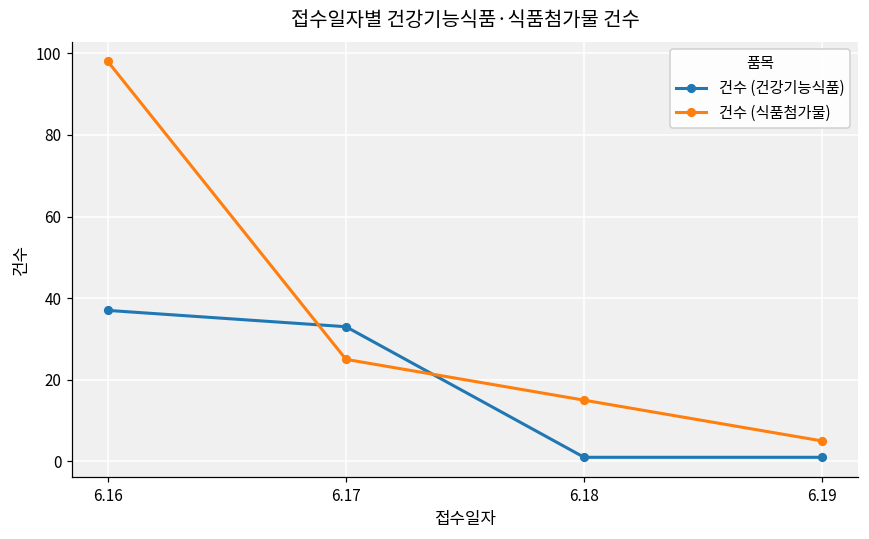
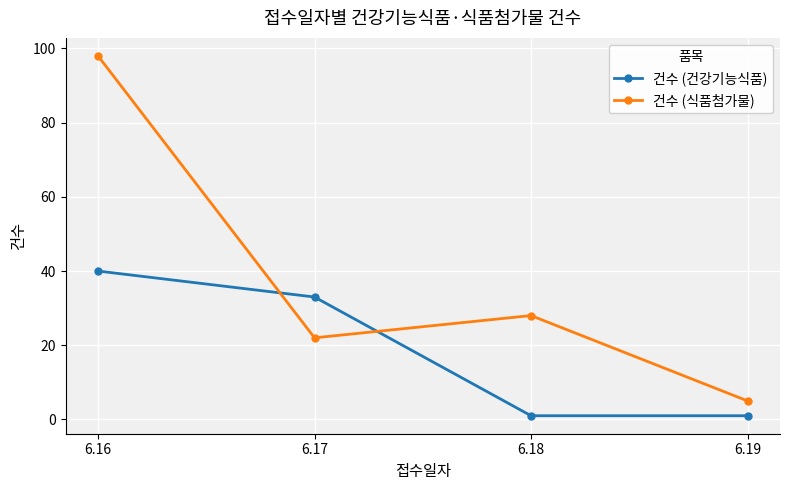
  {
    "건수 (건강기능식품)": {
-     "6.16": 37,
+     "6.16": 40,
      "6.17": 33,
      "6.18": 1,
      "6.19": 1
    },
    "건수 (식품첨가물)": {
      "6.16": 98,
-     "6.17": 25,
-     "6.18": 15,
+     "6.17": 22,
+     "6.18": 28,
      "6.19": 5
    }
  }
